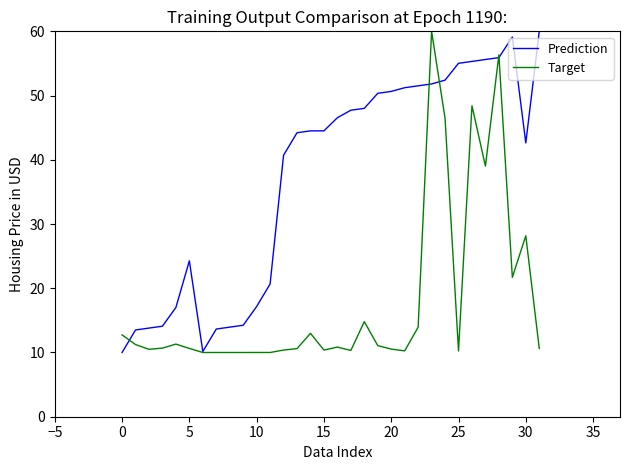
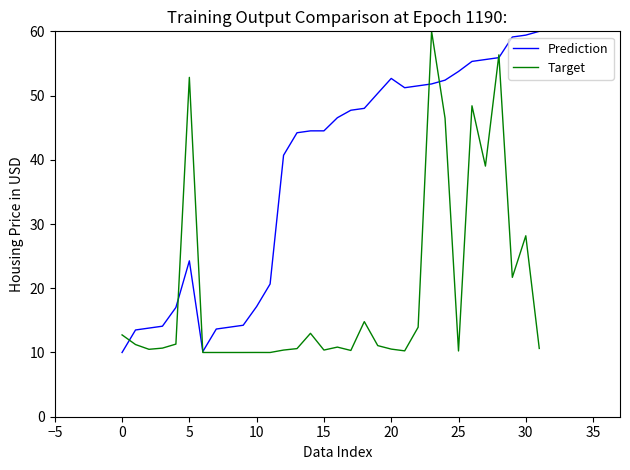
  {
    "Prediction": {
      "0": 10,
      "5": 24,
      "10": 17,
      "15": 45,
-     "20": 51,
-     "25": 55,
-     "30": 43
+     "20": 53,
+     "25": 54,
+     "30": 59
    },
    "Target": {
      "0": 13,
-     "5": 11,
+     "5": 53,
      "10": 10,
      "15": 10,
      "20": 11,
      "25": 10,
      "30": 28
    }
  }
